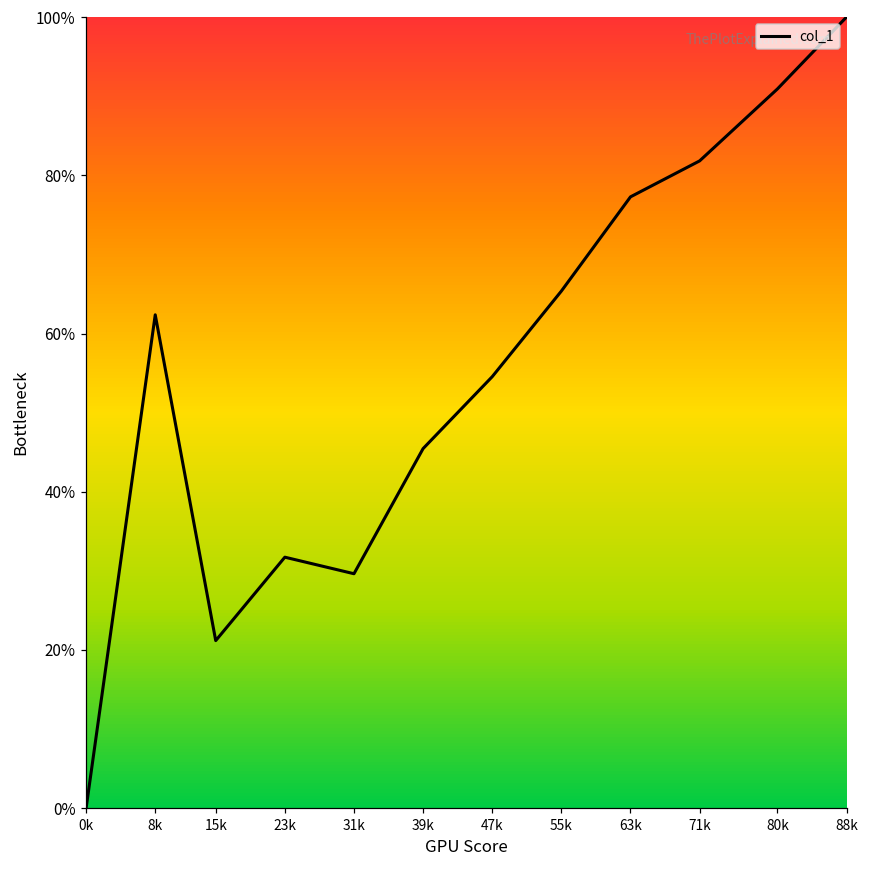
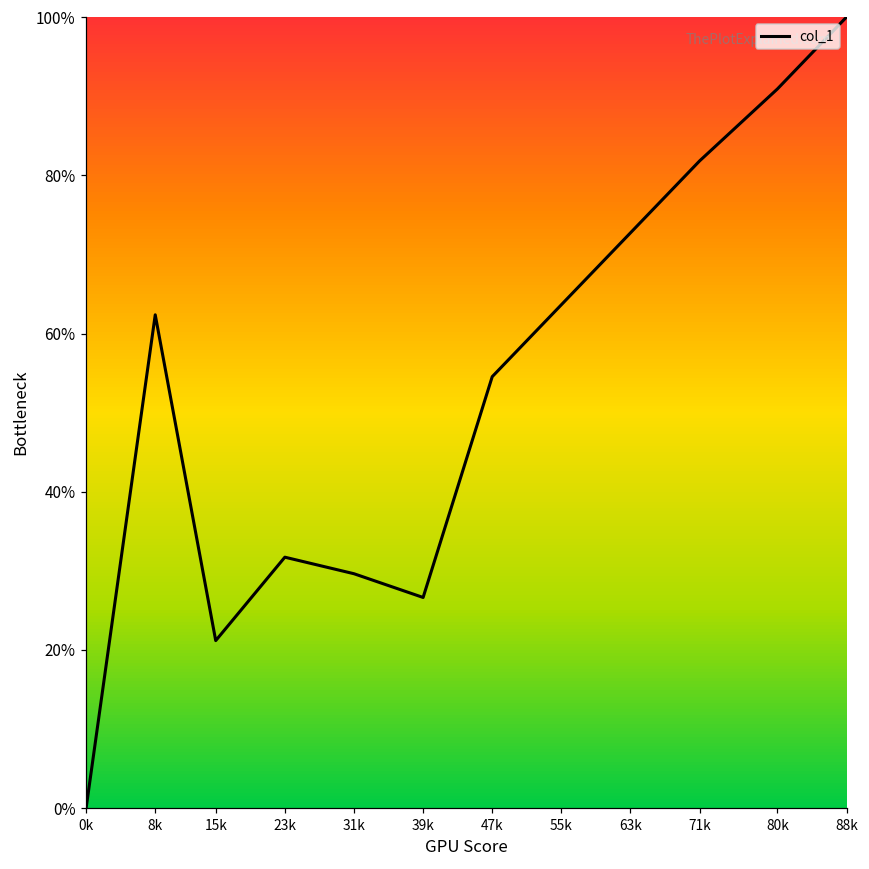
  {
    "0k": "0%",
    "8k": "62%",
    "15k": "21%",
    "23k": "32%",
    "31k": "30%",
-   "39k": "45%",
+   "39k": "27%",
    "47k": "55%",
-   "55k": "65%",
-   "63k": "77%",
+   "55k": "64%",
+   "63k": "73%",
    "71k": "82%",
    "80k": "91%",
    "88k": "100%"
  }
